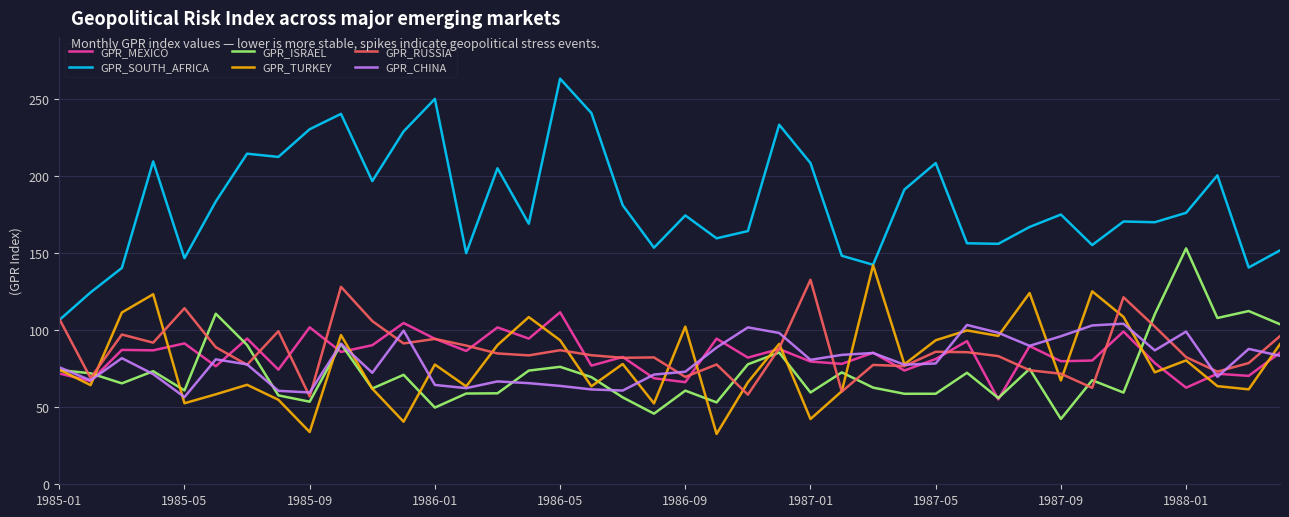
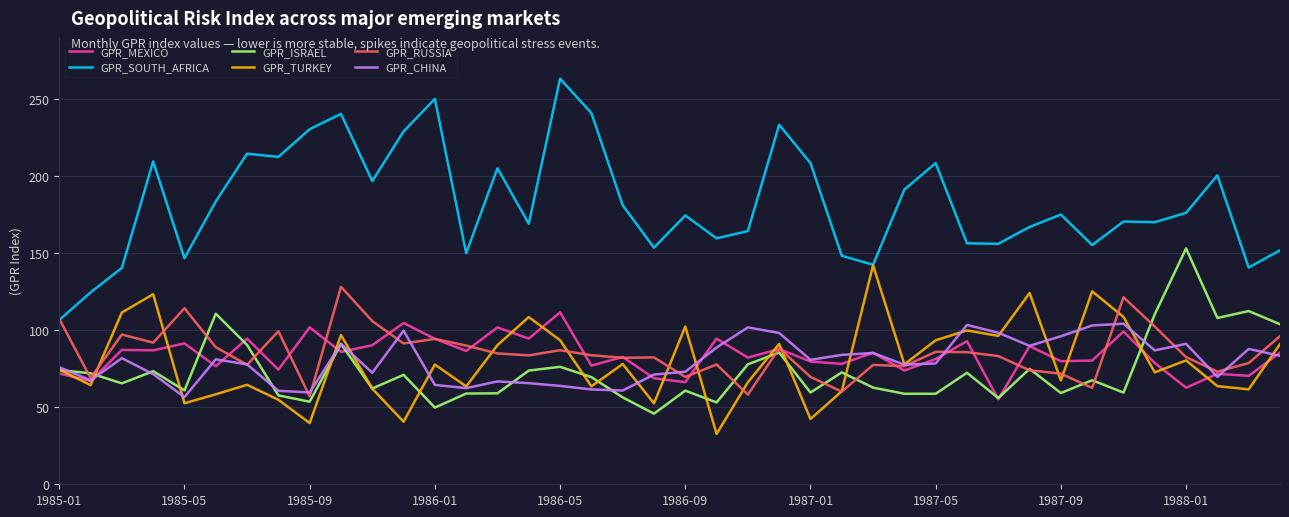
  {
    "GPR_MEXICO": {
      "1985-01": 72,
      "1985-05": 91,
      "1985-09": 102,
      "1986-05": 112,
      "1986-09": 66,
      "1987-05": 81,
      "1987-09": 80,
      "1988-01": 63
    },
    "GPR_SOUTH_AFRICA": {
      "1985-05": 147,
      "1985-09": 230,
      "1986-01": 250,
      "1986-05": 263,
      "1986-09": 174,
      "1987-01": 208,
      "1987-05": 208,
      "1987-09": 175,
      "1988-01": 176
    },
    "GPR_ISRAEL": {
      "1985-05": 61,
      "1985-09": 54,
      "1986-01": 50,
      "1986-05": 76,
      "1986-09": 61,
      "1987-01": 60,
      "1987-05": 59,
-     "1987-09": 42,
+     "1987-09": 59,
      "1988-01": 153
    },
    "GPR_TURKEY": {
      "1985-05": 53,
-     "1985-09": 34,
+     "1985-09": 40,
      "1986-01": 78,
      "1986-05": 93,
      "1986-09": 102,
      "1987-01": 42,
      "1987-05": 93,
      "1987-09": 67,
      "1988-01": 80
    },
    "GPR_RUSSIA": {
      "1985-05": 114,
      "1985-09": 57,
      "1986-05": 87,
      "1986-09": 70,
-     "1987-01": 133,
+     "1987-01": 70,
      "1987-05": 86,
      "1987-09": 72,
      "1988-01": 82
    },
    "GPR_CHINA": {
      "1985-05": 57,
      "1985-09": 60,
      "1986-01": 64,
      "1986-05": 64,
      "1986-09": 73,
      "1987-05": 78,
      "1987-09": 96,
-     "1988-01": 99
+     "1988-01": 91
    }
  }
